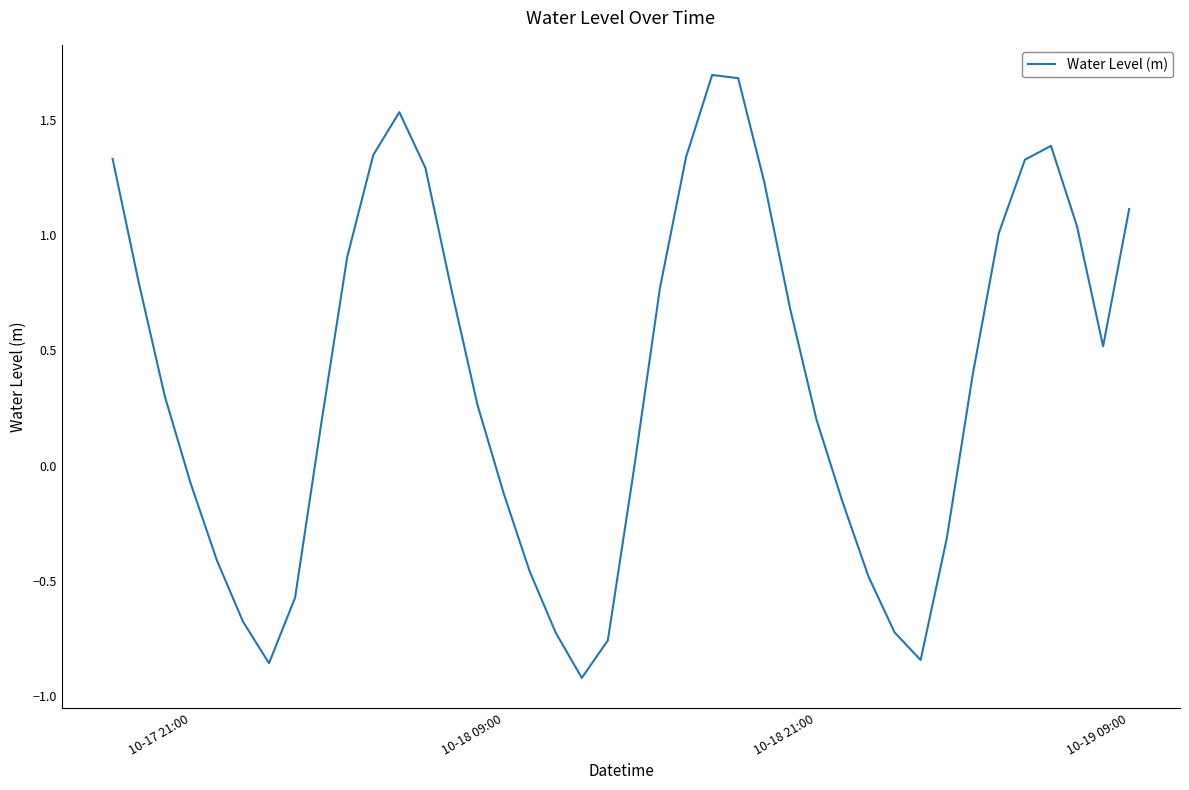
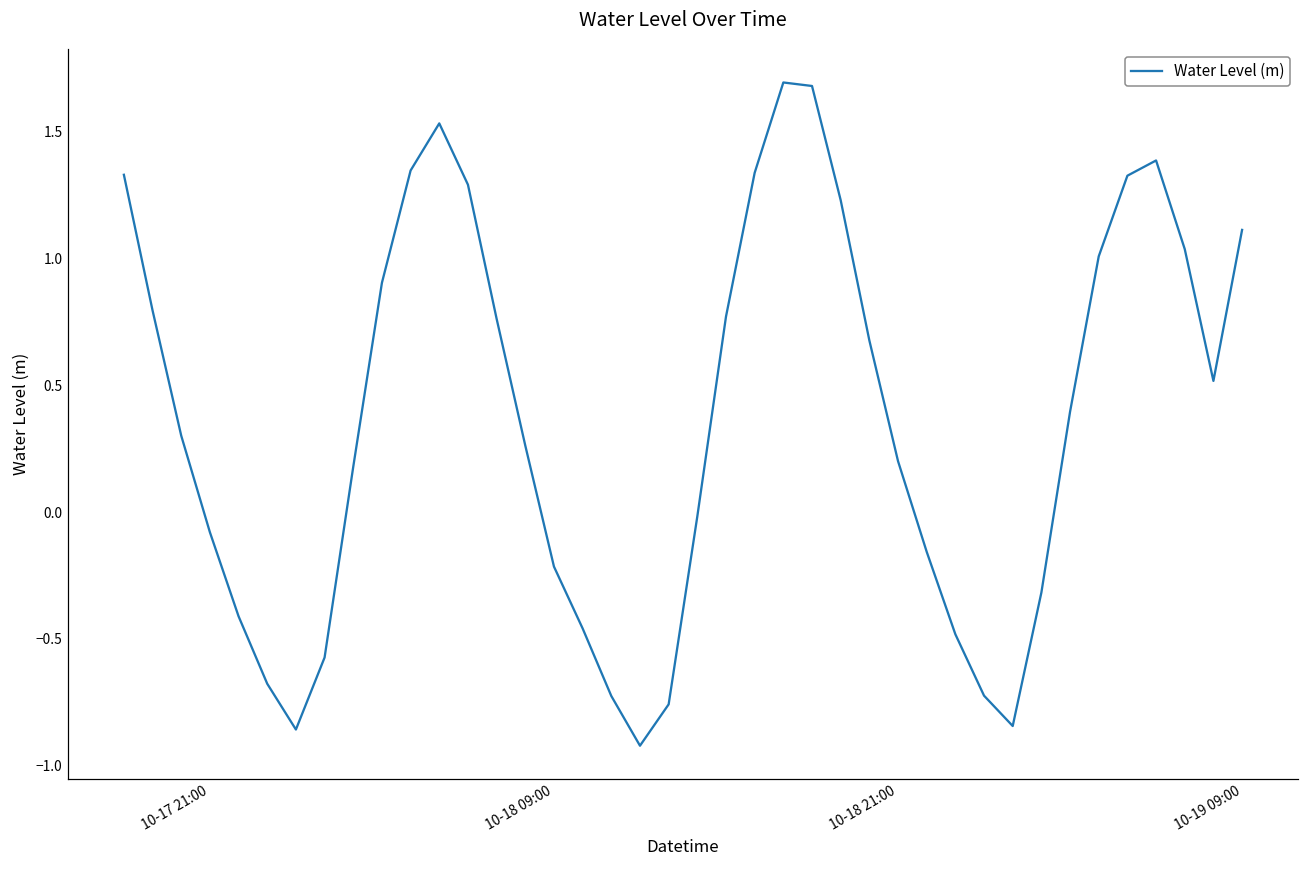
  {
    "10-17 21:00": -0.08,
-   "10-18 09:00": -0.12,
+   "10-18 09:00": -0.21,
    "10-18 21:00": 0.20,
    "10-19 09:00": 1.11
  }
